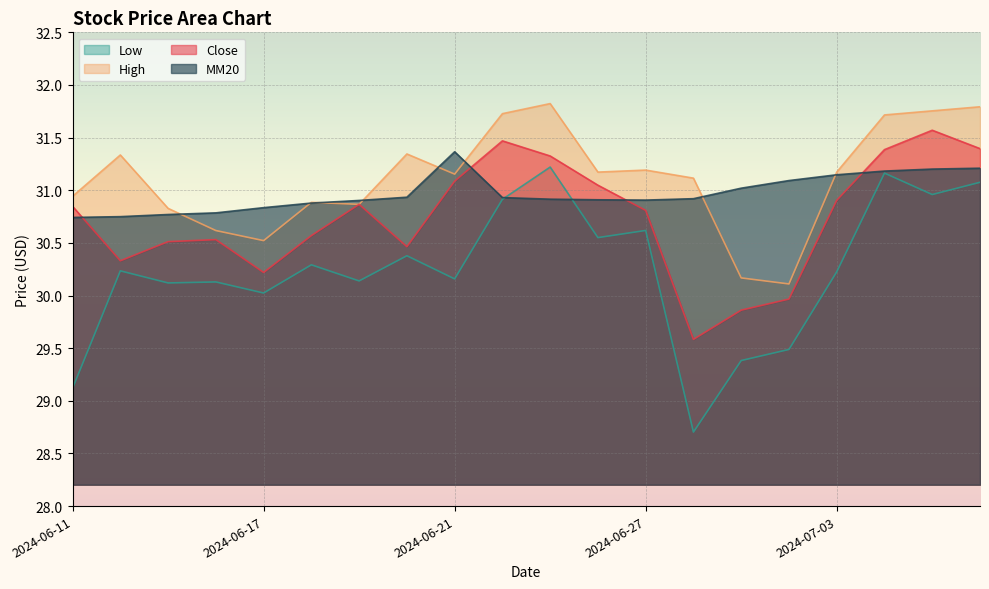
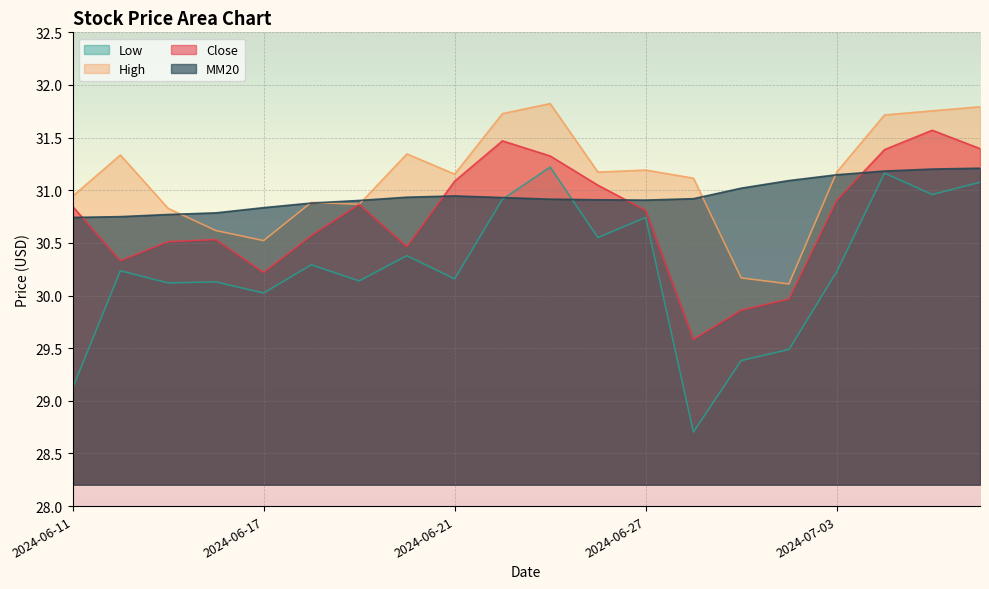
  {
    "Low": {
      "2024-06-11": 29.12,
      "2024-06-17": 30.02,
      "2024-06-21": 30.16,
-     "2024-06-27": 30.62,
+     "2024-06-27": 30.74,
      "2024-07-03": 30.22
    },
    "High": {
      "2024-06-11": 30.94,
      "2024-06-17": 30.52,
      "2024-06-21": 31.15,
      "2024-06-27": 31.19,
      "2024-07-03": 31.17
    },
    "Close": {
      "2024-06-11": 30.85,
      "2024-06-17": 30.22,
      "2024-06-21": 31.09,
      "2024-06-27": 30.81,
      "2024-07-03": 30.90
    },
    "MM20": {
      "2024-06-11": 30.74,
      "2024-06-17": 30.83,
-     "2024-06-21": 31.37,
+     "2024-06-21": 30.95,
      "2024-06-27": 30.91,
      "2024-07-03": 31.15
    }
  }
